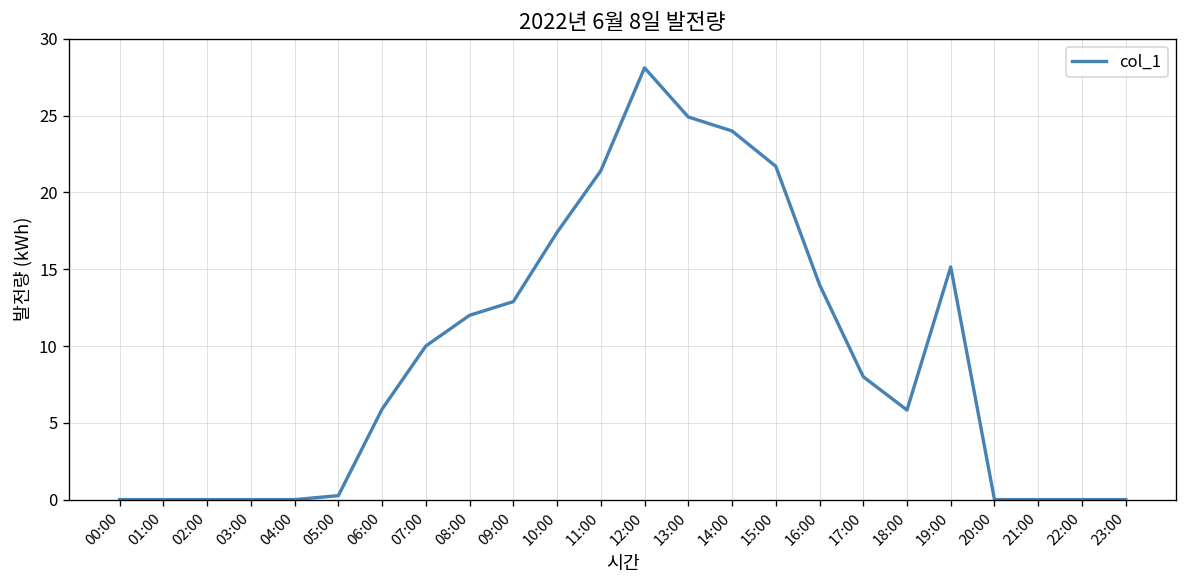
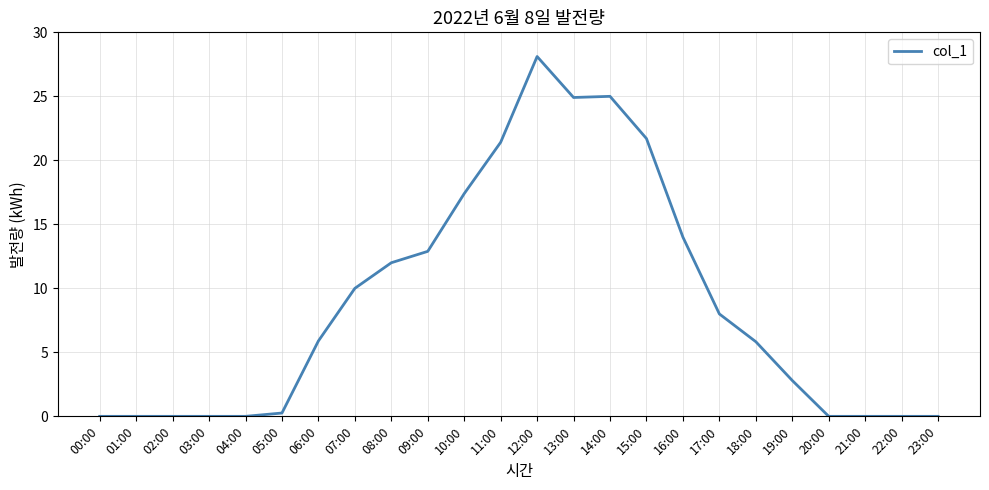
  {
    "00:00": 0.0,
    "01:00": 0.0,
    "02:00": 0.0,
    "03:00": 0.0,
    "04:00": 0.0,
    "05:00": 0.3,
    "06:00": 5.9,
    "07:00": 10.0,
    "08:00": 12.0,
    "09:00": 12.9,
    "10:00": 17.4,
    "11:00": 21.4,
    "12:00": 28.1,
    "13:00": 24.9,
-   "14:00": 24,
+   "14:00": 25,
    "15:00": 21.7,
    "16:00": 14.0,
    "17:00": 8.0,
    "18:00": 5.8,
-   "19:00": 15.1,
+   "19:00": 2.8,
    "20:00": 0.0,
    "21:00": 0.0,
    "22:00": 0.0,
    "23:00": 0.0
  }
